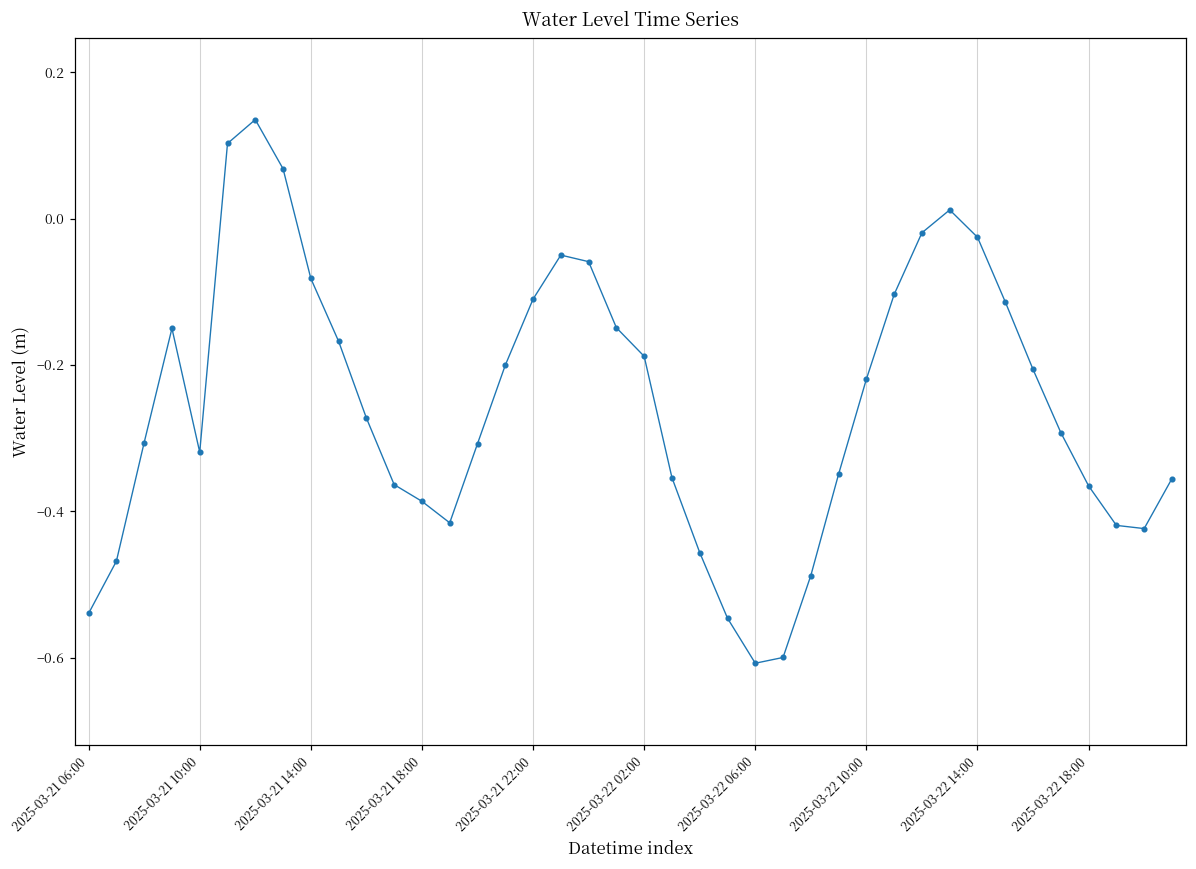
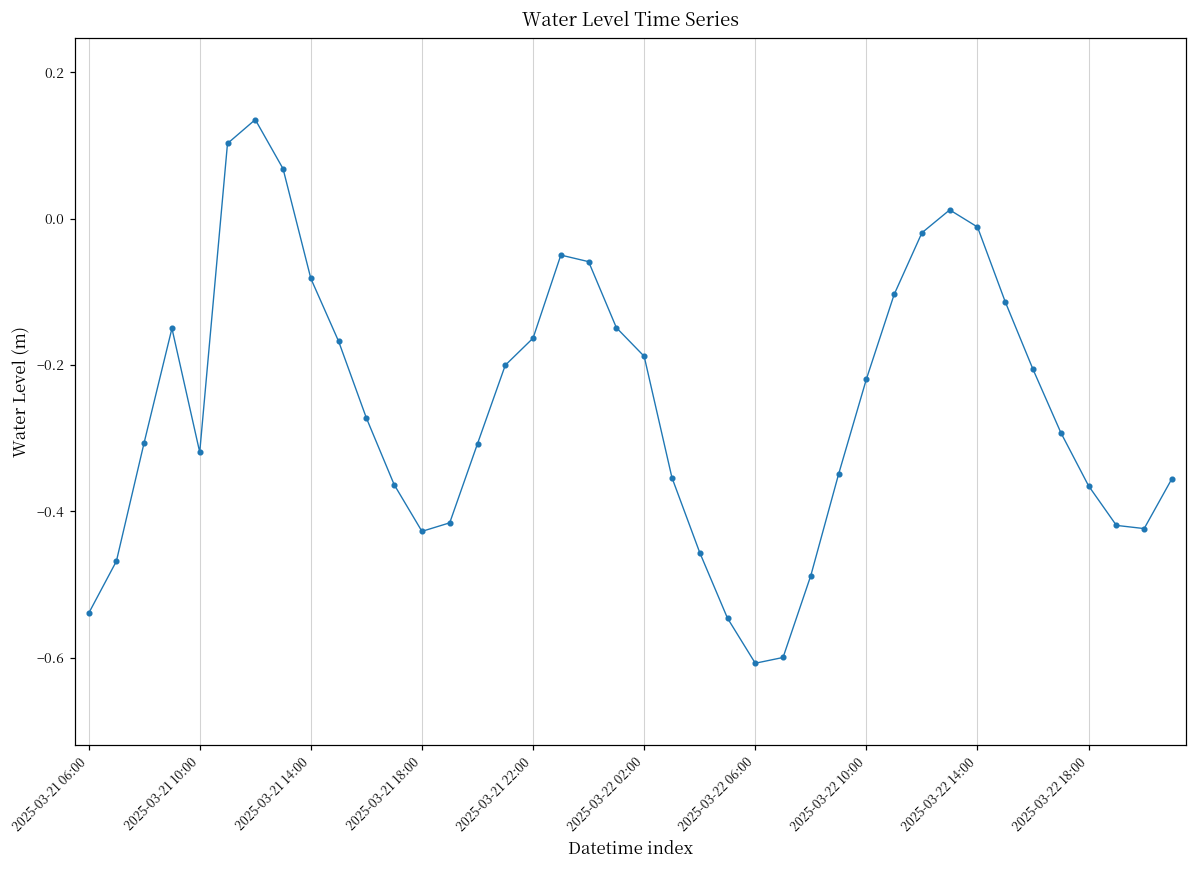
  {
    "2025-03-21 06:00": -0.54,
    "2025-03-21 10:00": -0.32,
    "2025-03-21 14:00": -0.08,
-   "2025-03-21 18:00": -0.39,
-   "2025-03-21 22:00": -0.11,
+   "2025-03-21 18:00": -0.43,
+   "2025-03-21 22:00": -0.16,
    "2025-03-22 02:00": -0.19,
    "2025-03-22 06:00": -0.61,
    "2025-03-22 10:00": -0.22,
-   "2025-03-22 14:00": -0.03,
+   "2025-03-22 14:00": -0.01,
    "2025-03-22 18:00": -0.37
  }
